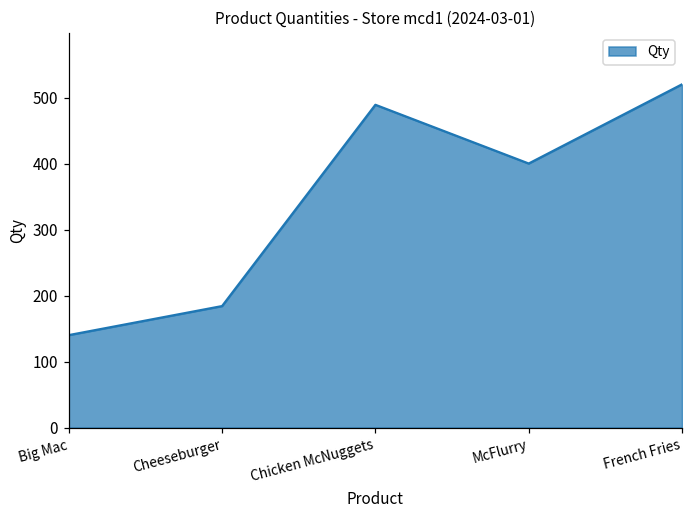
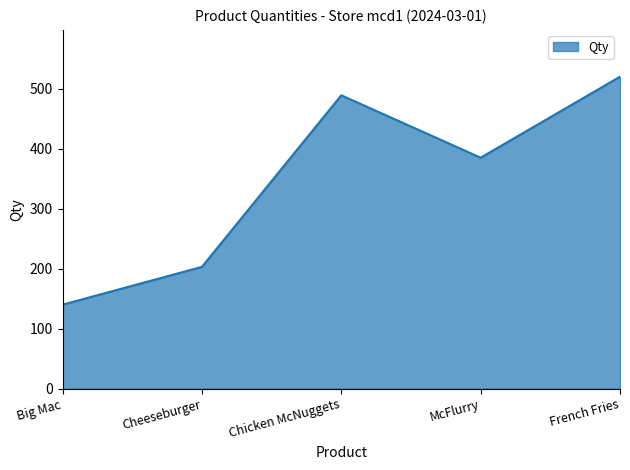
  {
    "Big Mac": 140,
-   "Cheeseburger": 180,
+   "Cheeseburger": 200,
    "Chicken McNuggets": 490,
-   "McFlurry": 400,
+   "McFlurry": 390,
    "French Fries": 520
  }
